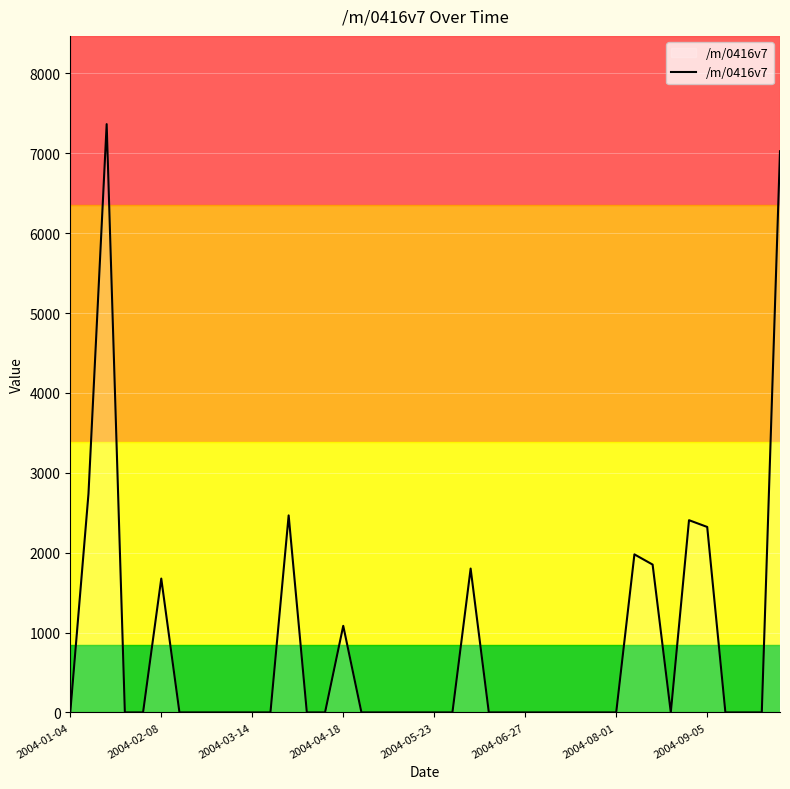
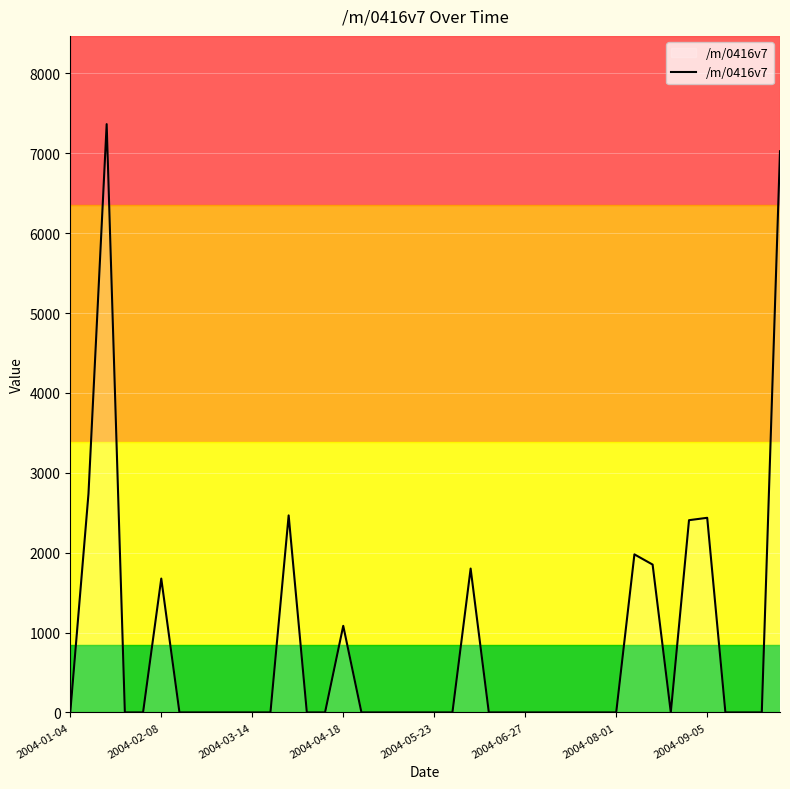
  {
    "2004-01-04": 0,
    "2004-02-08": 1700,
    "2004-03-14": 0,
    "2004-04-18": 1100,
    "2004-05-23": 0,
    "2004-06-27": 0,
    "2004-08-01": 0,
-   "2004-09-05": 2300
+   "2004-09-05": 2400
  }
